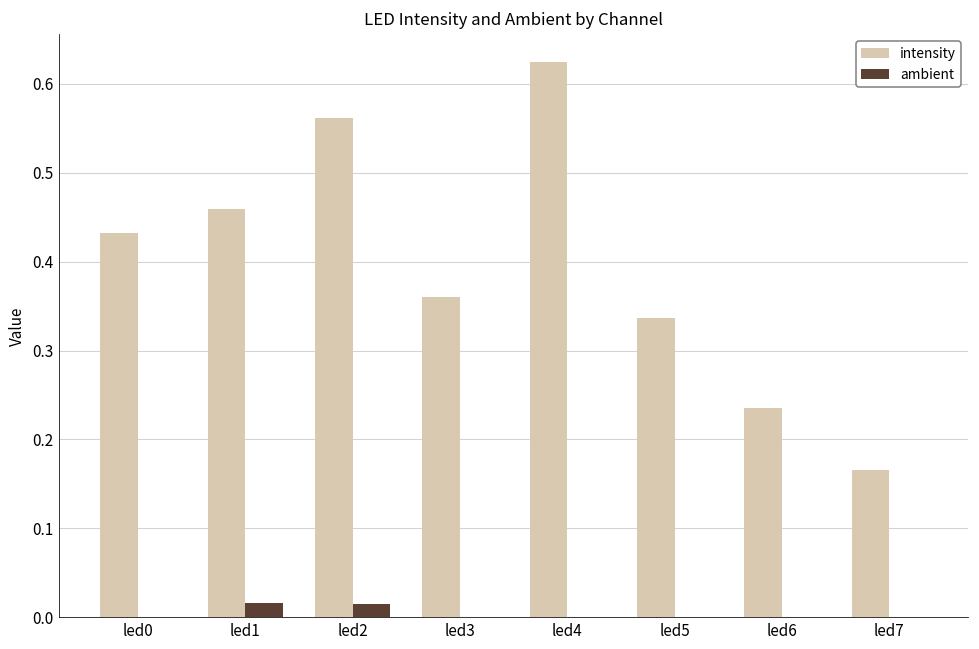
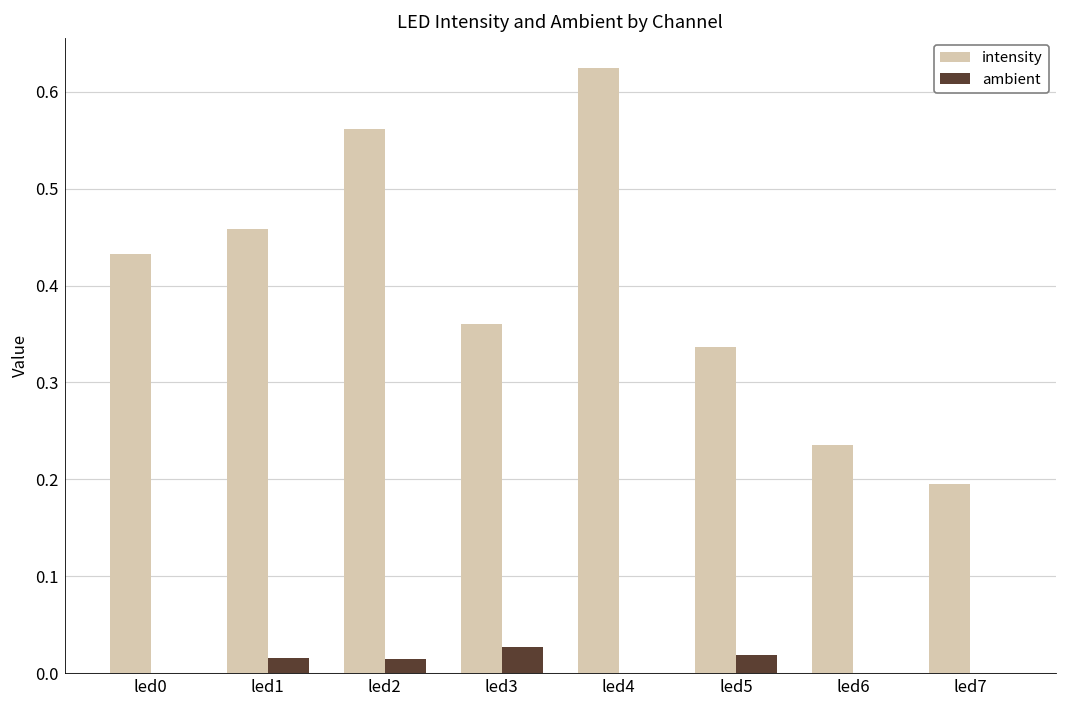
  {
    "intensity": {
      "led0": 0.43,
      "led1": 0.46,
      "led2": 0.56,
      "led3": 0.36,
      "led4": 0.62,
      "led5": 0.34,
      "led6": 0.24,
-     "led7": 0.17
+     "led7": 0.20
    },
    "ambient": {
      "led1": 0.02,
      "led2": 0.01,
-     "led3": 0.00,
-     "led5": 0.00
+     "led3": 0.03,
+     "led5": 0.02
    }
  }
